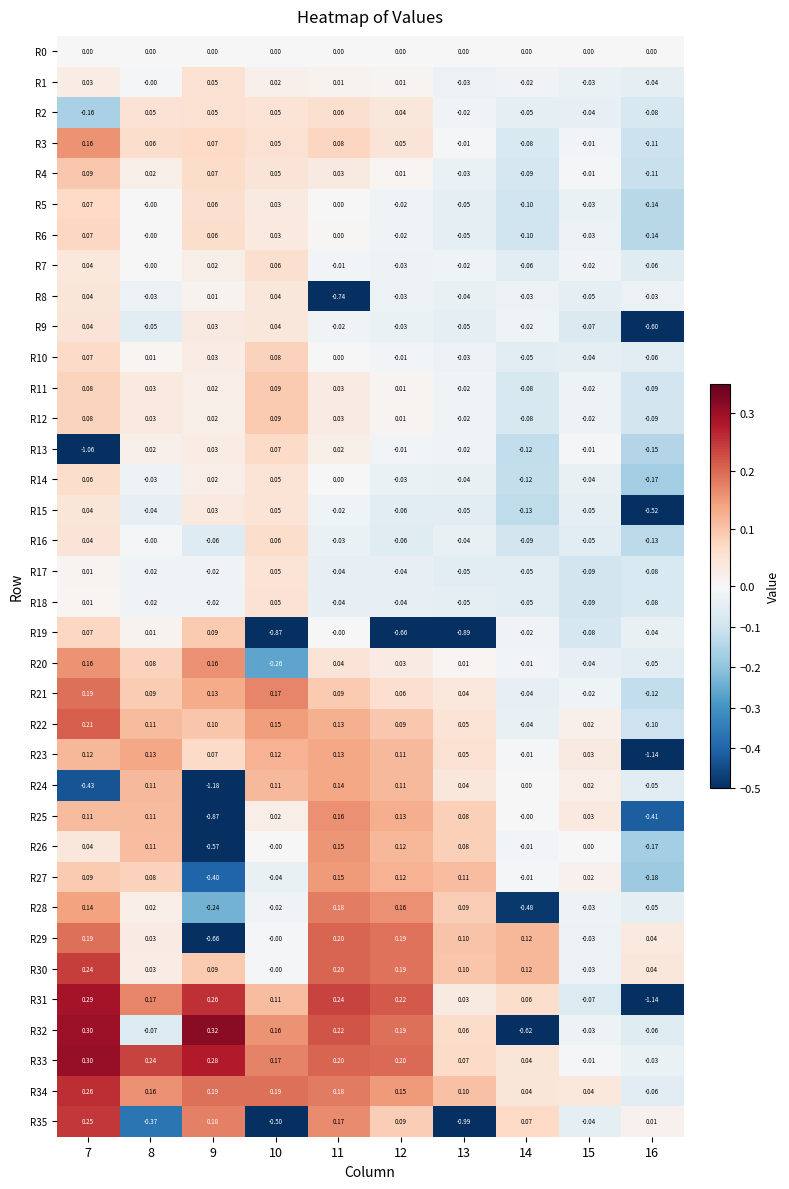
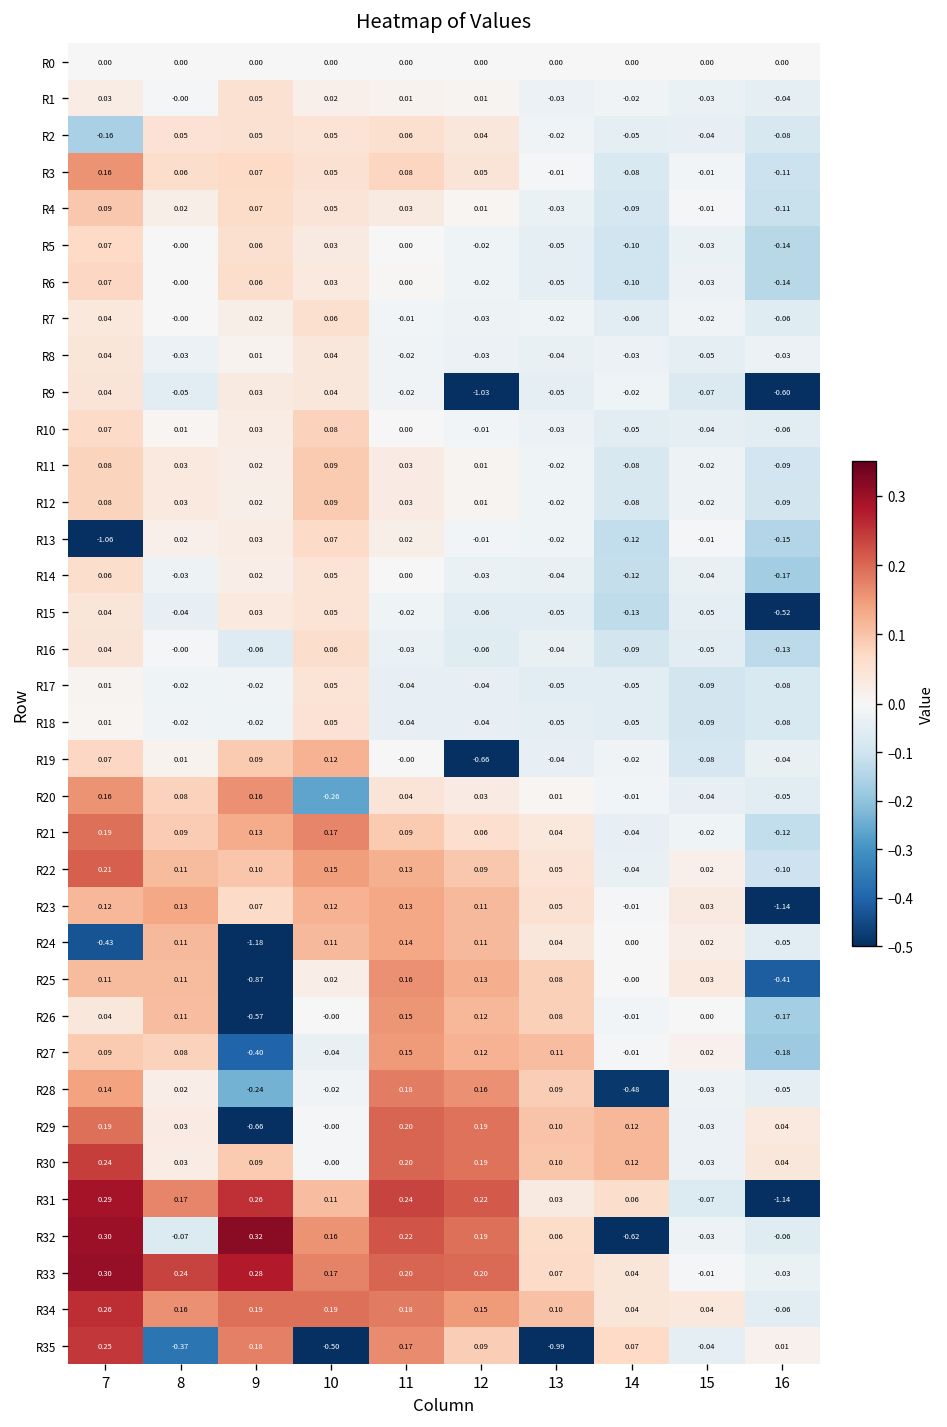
  {
    "R8": {
      "7": 0.04,
      "8": -0.03,
      "9": 0.01,
      "10": 0.04,
-     "11": -0.74,
+     "11": -0.02,
      "12": -0.03,
      "13": -0.04,
      "14": -0.03,
      "15": -0.05,
      "16": -0.03
    },
    "R9": {
      "7": 0.04,
      "8": -0.05,
      "9": 0.03,
      "10": 0.04,
      "11": -0.02,
-     "12": -0.03,
+     "12": -1.03,
      "13": -0.05,
      "14": -0.02,
      "15": -0.07,
      "16": -0.60
    },
    "R19": {
      "7": 0.07,
      "8": 0.01,
      "9": 0.09,
-     "10": -0.87,
+     "10": 0.12,
      "11": -0.00,
      "12": -0.66,
-     "13": -0.89,
+     "13": -0.04,
      "14": -0.02,
      "15": -0.08,
      "16": -0.04
    }
  }
